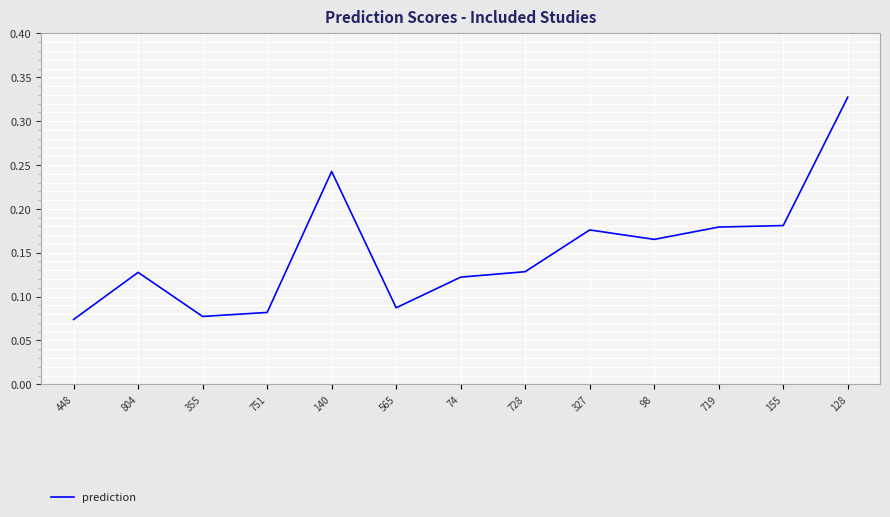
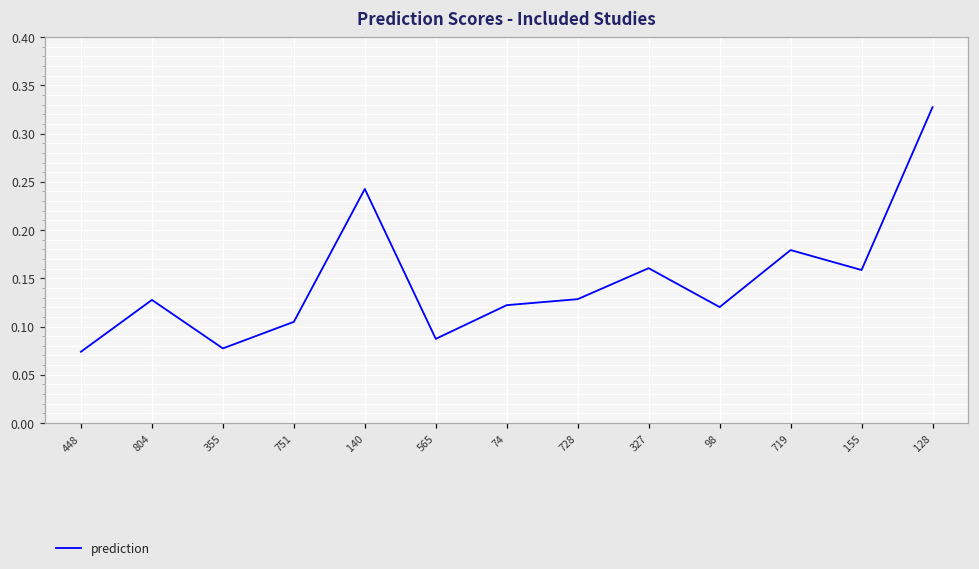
  {
    "448": 0.07,
    "804": 0.13,
    "355": 0.08,
-   "751": 0.08,
+   "751": 0.10,
    "140": 0.24,
    "565": 0.09,
    "74": 0.12,
    "728": 0.13,
-   "327": 0.18,
-   "98": 0.17,
+   "327": 0.16,
+   "98": 0.12,
    "719": 0.18,
-   "155": 0.18,
+   "155": 0.16,
    "128": 0.33
  }
